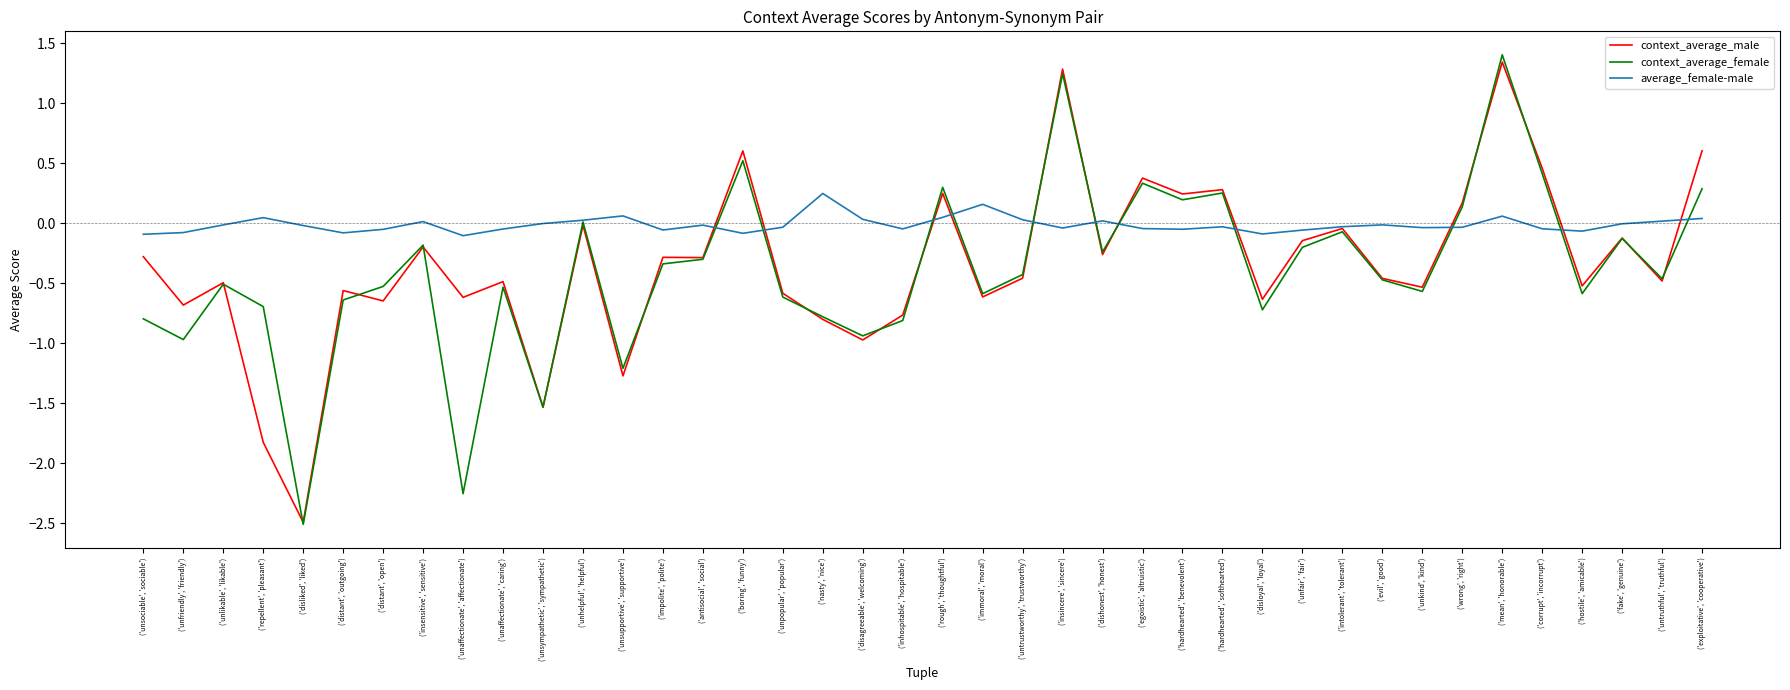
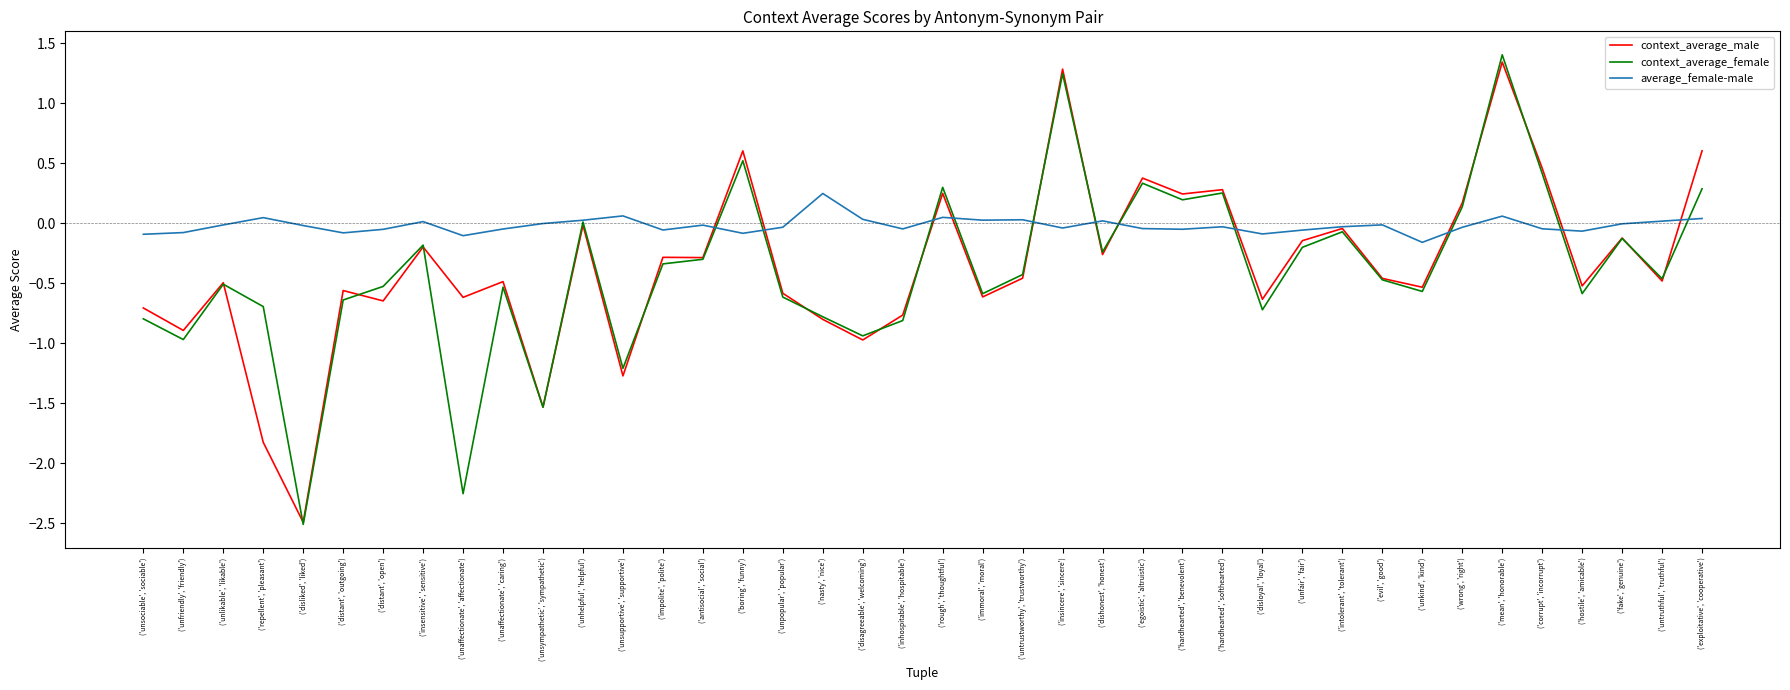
  {
    "context_average_male": {
-     "('unsociable', 'sociable')": -0.28,
-     "('unfriendly', 'friendly')": -0.68,
+     "('unsociable', 'sociable')": -0.70,
+     "('unfriendly', 'friendly')": -0.89,
      "('repellent', 'pleasant')": -1.82,
      "('distant', 'outgoing')": -0.56,
      "('distant', 'open')": -0.65,
      "('unaffectionate', 'affectionate')": -0.62,
      "('unaffectionate', 'caring')": -0.48,
      "('unhelpful', 'helpful')": -0.01,
      "('unsupportive', 'supportive')": -1.27,
      "('impolite', 'polite')": -0.28,
      "('boring', 'funny')": 0.60,
      "('unpopular', 'popular')": -0.58,
      "('nasty', 'nice')": -0.80,
      "('disagreeable', 'welcoming')": -0.97,
      "('inhospitable', 'hospitable')": -0.76,
      "('rough', 'thoughtful')": 0.25,
      "('immoral', 'moral')": -0.61,
      "('untrustworthy', 'trustworthy')": -0.46,
      "('insincere', 'sincere')": 1.29,
      "('egoistic', 'altruistic')": 0.38,
      "('hardhearted', 'benevolent')": 0.25,
      "('hardhearted', 'softhearted')": 0.28,
      "('disloyal', 'loyal')": -0.63,
      "('unfair', 'fair')": -0.14,
      "('unkind', 'kind')": -0.53,
      "('wrong', 'right')": 0.17,
      "('mean', 'honorable')": 1.34,
      "('corrupt', 'incorrupt')": 0.46,
      "('hostile', 'amicable')": -0.52,
      "('exploitative', 'cooperative')": 0.60
    },
    "context_average_female": {
      "('unsociable', 'sociable')": -0.79,
      "('unfriendly', 'friendly')": -0.97,
      "('repellent', 'pleasant')": -0.69,
      "('distant', 'outgoing')": -0.64,
      "('distant', 'open')": -0.52,
      "('unaffectionate', 'affectionate')": -2.25,
      "('unaffectionate', 'caring')": -0.53,
      "('unsupportive', 'supportive')": -1.21,
      "('impolite', 'polite')": -0.34,
      "('boring', 'funny')": 0.52,
      "('unpopular', 'popular')": -0.61,
      "('nasty', 'nice')": -0.78,
      "('disagreeable', 'welcoming')": -0.94,
      "('inhospitable', 'hospitable')": -0.81,
      "('rough', 'thoughtful')": 0.30,
      "('immoral', 'moral')": -0.59,
      "('untrustworthy', 'trustworthy')": -0.43,
      "('insincere', 'sincere')": 1.25,
      "('egoistic', 'altruistic')": 0.33,
      "('hardhearted', 'benevolent')": 0.20,
      "('hardhearted', 'softhearted')": 0.25,
      "('disloyal', 'loyal')": -0.72,
      "('unfair', 'fair')": -0.20,
      "('intolerant', 'tolerant')": -0.07,
      "('unkind', 'kind')": -0.57,
      "('wrong', 'right')": 0.14,
      "('mean', 'honorable')": 1.41,
      "('corrupt', 'incorrupt')": 0.42,
      "('hostile', 'amicable')": -0.58,
      "('exploitative', 'cooperative')": 0.29
    },
    "average_female-male": {
      "('unsociable', 'sociable')": -0.09,
      "('unfriendly', 'friendly')": -0.08,
      "('unlikable', 'likable')": -0.01,
      "('repellent', 'pleasant')": 0.05,
      "('disliked', 'liked')": -0.02,
      "('distant', 'outgoing')": -0.08,
      "('distant', 'open')": -0.05,
      "('insensitive', 'sensitive')": 0.02,
      "('unaffectionate', 'affectionate')": -0.10,
      "('unaffectionate', 'caring')": -0.05,
      "('unsympathetic', 'sympathetic')": 0.00,
      "('unsupportive', 'supportive')": 0.06,
      "('impolite', 'polite')": -0.05,
      "('antisocial', 'social')": -0.01,
      "('boring', 'funny')": -0.08,
      "('unpopular', 'popular')": -0.03,
      "('nasty', 'nice')": 0.25,
      "('disagreeable', 'welcoming')": 0.03,
      "('inhospitable', 'hospitable')": -0.05,
      "('rough', 'thoughtful')": 0.05,
-     "('immoral', 'moral')": 0.16,
+     "('immoral', 'moral')": 0.03,
      "('untrustworthy', 'trustworthy')": 0.03,
      "('insincere', 'sincere')": -0.04,
      "('dishonest', 'honest')": 0.02,
      "('egoistic', 'altruistic')": -0.04,
      "('hardhearted', 'benevolent')": -0.05,
      "('hardhearted', 'softhearted')": -0.03,
      "('disloyal', 'loyal')": -0.09,
      "('unfair', 'fair')": -0.06,
      "('evil', 'good')": -0.01,
-     "('unkind', 'kind')": -0.04,
+     "('unkind', 'kind')": -0.16,
      "('wrong', 'right')": -0.03,
      "('mean', 'honorable')": 0.06,
      "('corrupt', 'incorrupt')": -0.04,
      "('hostile', 'amicable')": -0.06,
      "('fake', 'genuine')": 0.00,
      "('untruthful', 'truthful')": 0.02,
      "('exploitative', 'cooperative')": 0.04
    }
  }
